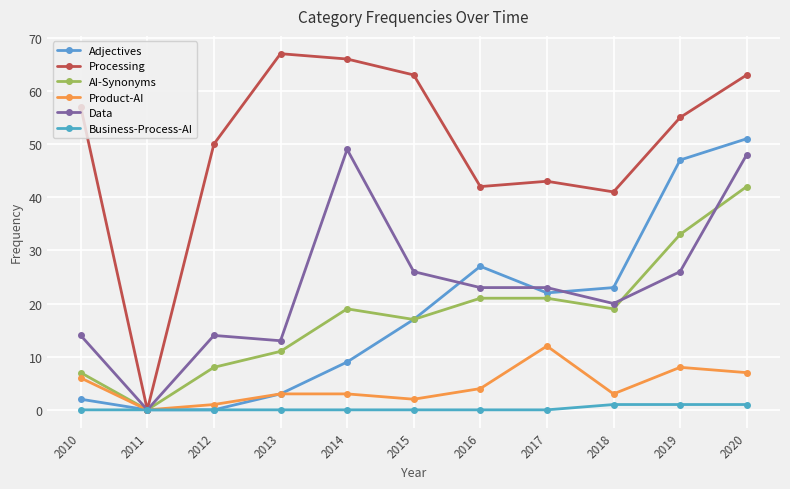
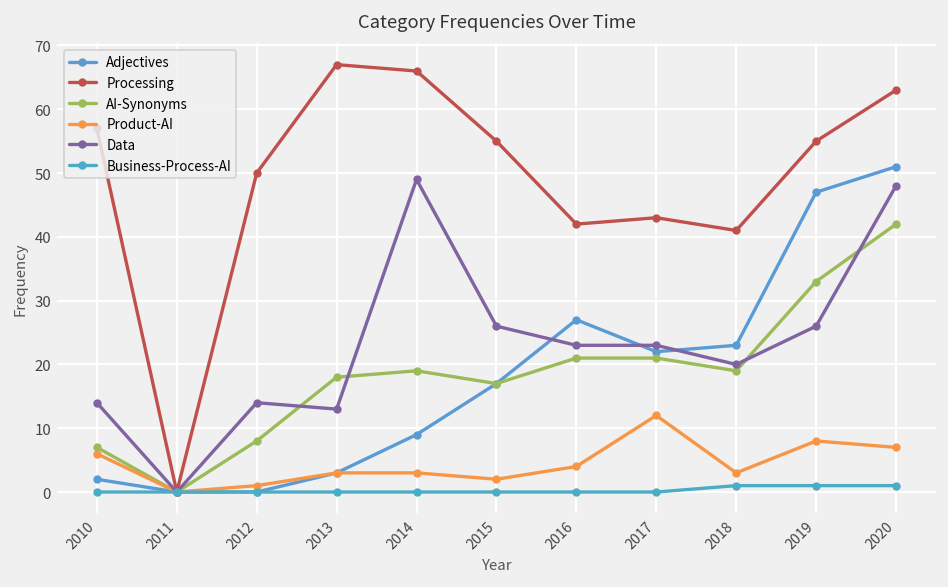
  {
    "Processing": {
      "2012": 50,
      "2013": 67,
      "2014": 66,
-     "2015": 63,
+     "2015": 55,
      "2016": 42,
      "2017": 43,
      "2018": 41,
      "2019": 55,
      "2020": 63
    },
    "AI-Synonyms": {
      "2010": 7,
      "2012": 8,
-     "2013": 11,
+     "2013": 18,
      "2014": 19,
      "2016": 21,
      "2017": 21,
      "2018": 19,
      "2019": 33,
      "2020": 42
    },
    "Product-AI": {
      "2010": 6,
      "2012": 1,
      "2014": 3,
      "2015": 2,
      "2016": 4,
      "2017": 12,
      "2018": 3,
      "2019": 8,
      "2020": 7
    },
    "Data": {
      "2010": 14,
      "2012": 14,
      "2013": 13,
      "2014": 49,
      "2015": 26,
      "2016": 23,
      "2017": 23,
      "2018": 20,
      "2019": 26,
      "2020": 48
    }
  }
